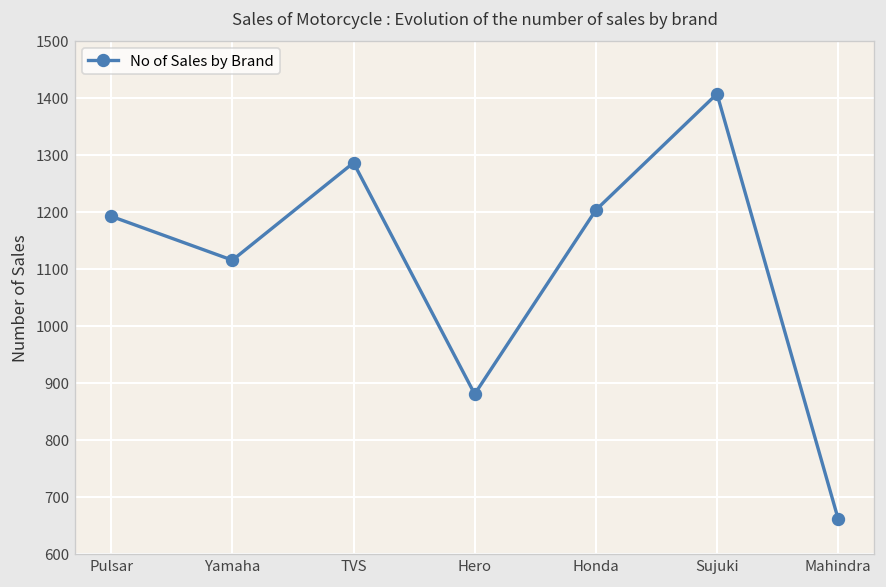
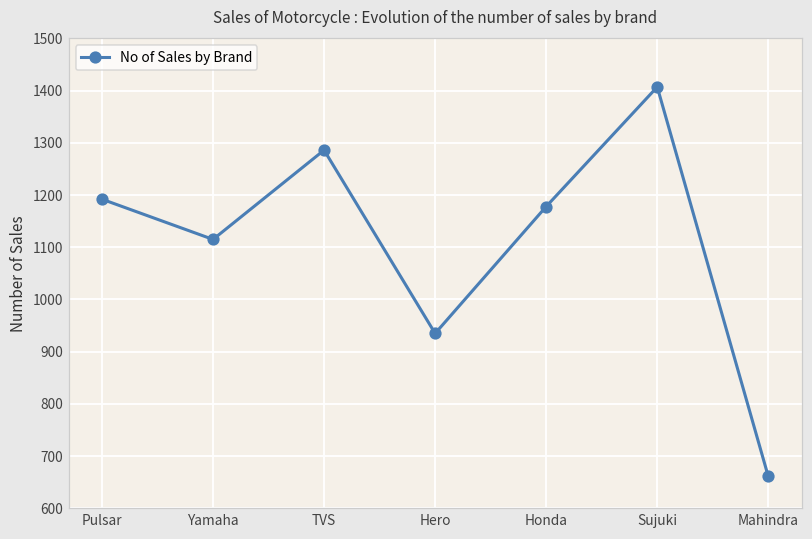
  {
    "Pulsar": 1190,
    "Yamaha": 1120,
    "TVS": 1290,
-   "Hero": 880,
-   "Honda": 1200,
+   "Hero": 940,
+   "Honda": 1180,
    "Sujuki": 1410,
    "Mahindra": 660
  }
